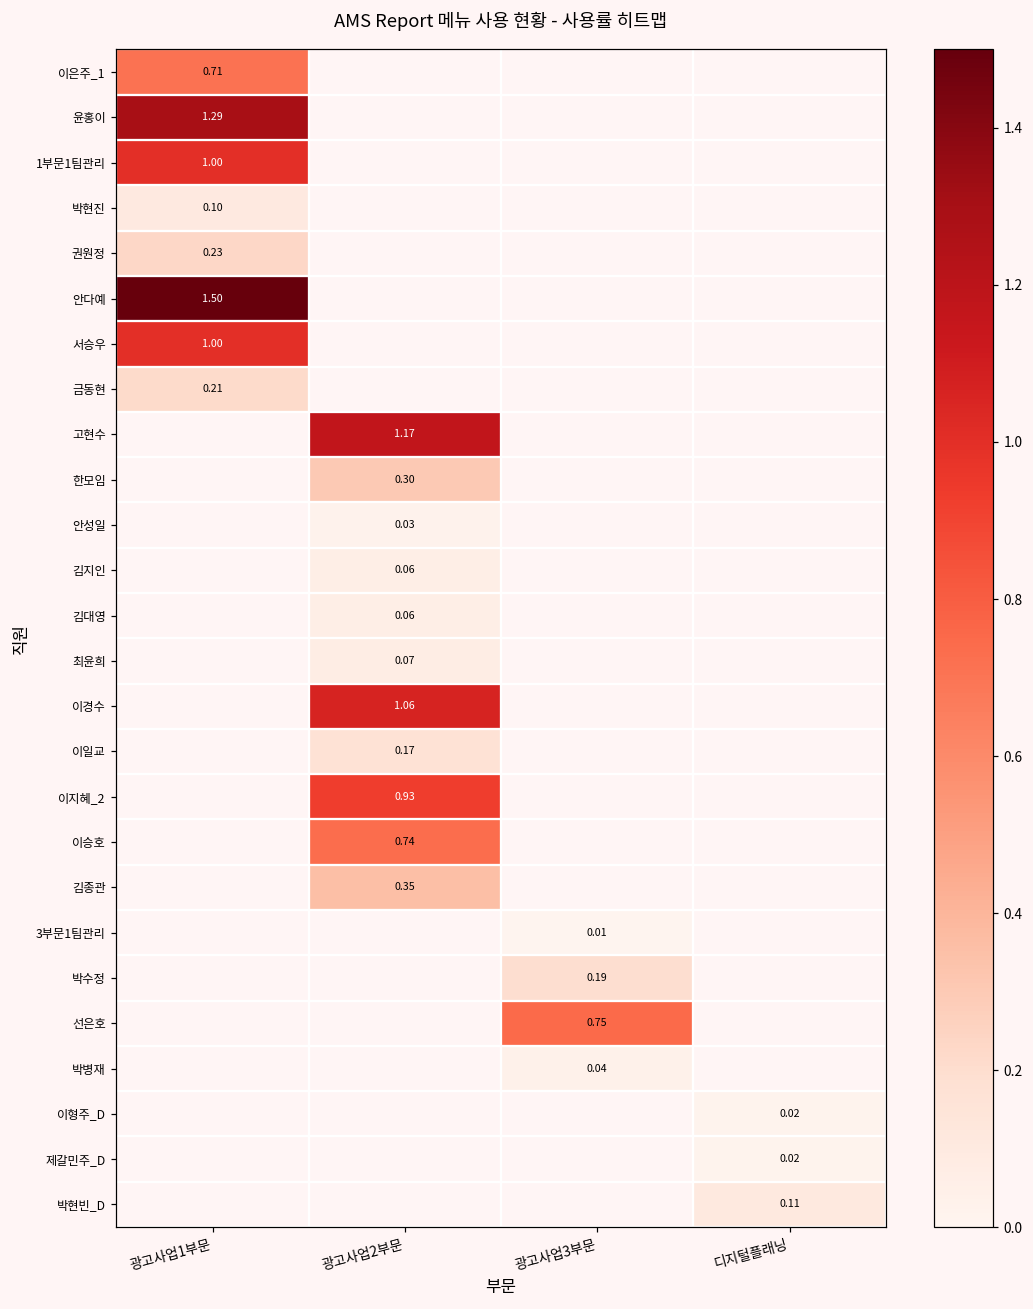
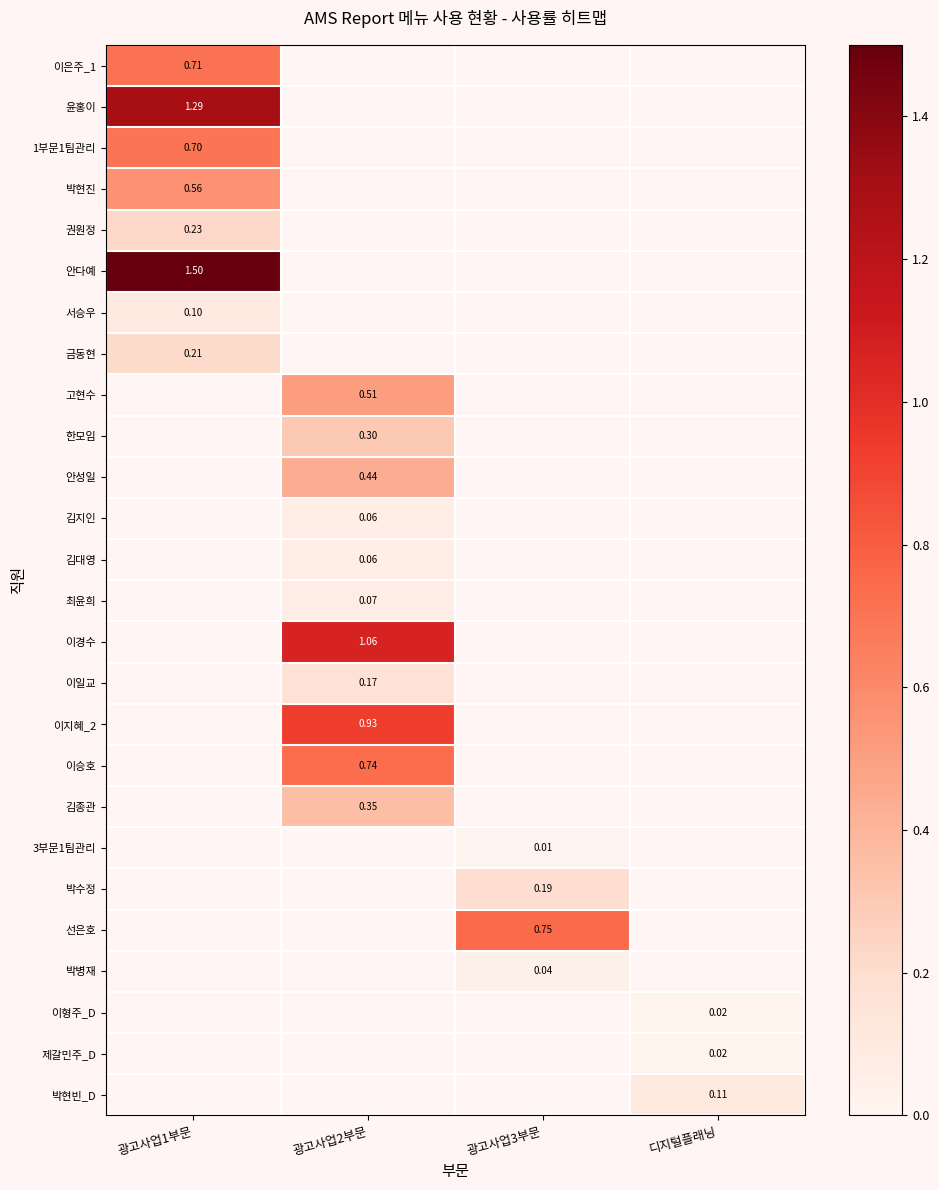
  {
    "이은주_1": {
      "광고사업1부문": 0.71
    },
    "윤홍이": {
      "광고사업1부문": 1.29
    },
    "1부문1팀관리": {
-     "광고사업1부문": 1.00
+     "광고사업1부문": 0.70
    },
    "박현진": {
-     "광고사업1부문": 0.10
+     "광고사업1부문": 0.56
    },
    "권원정": {
      "광고사업1부문": 0.23
    },
    "안다예": {
      "광고사업1부문": 1.50
    },
    "서승우": {
-     "광고사업1부문": 1.00
+     "광고사업1부문": 0.10
    },
    "금동현": {
      "광고사업1부문": 0.21
    },
    "고현수": {
-     "광고사업2부문": 1.17
+     "광고사업2부문": 0.51
    },
    "한모임": {
      "광고사업2부문": 0.30
    },
    "안성일": {
-     "광고사업2부문": 0.03
+     "광고사업2부문": 0.44
    },
    "김지인": {
      "광고사업2부문": 0.06
    },
    "김대영": {
      "광고사업2부문": 0.06
    },
    "최윤희": {
      "광고사업2부문": 0.07
    },
    "이경수": {
      "광고사업2부문": 1.06
    },
    "이일교": {
      "광고사업2부문": 0.17
    },
    "이지혜_2": {
      "광고사업2부문": 0.93
    },
    "이승호": {
      "광고사업2부문": 0.74
    },
    "김종관": {
      "광고사업2부문": 0.35
    },
    "3부문1팀관리": {
      "광고사업3부문": 0.01
    },
    "박수정": {
      "광고사업3부문": 0.19
    },
    "선은호": {
      "광고사업3부문": 0.75
    },
    "박병재": {
      "광고사업3부문": 0.04
    },
    "이형주_D": {
      "디지털플래닝": 0.02
    },
    "제갈민주_D": {
      "디지털플래닝": 0.02
    },
    "박현빈_D": {
      "디지털플래닝": 0.11
    }
  }
